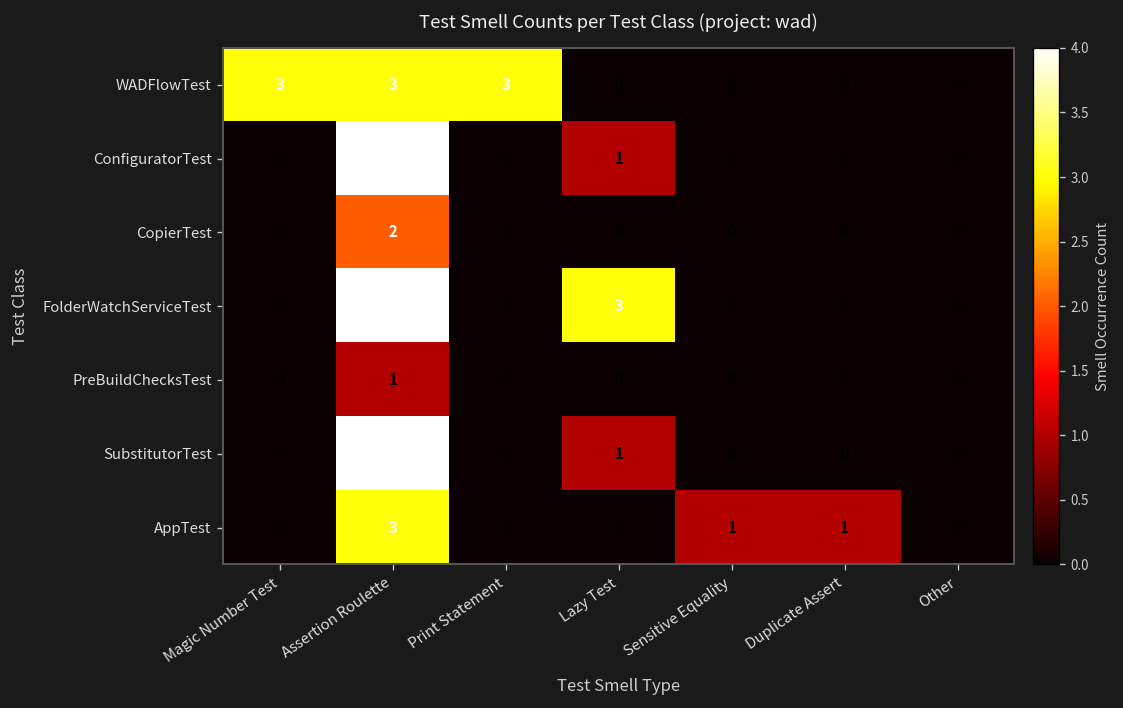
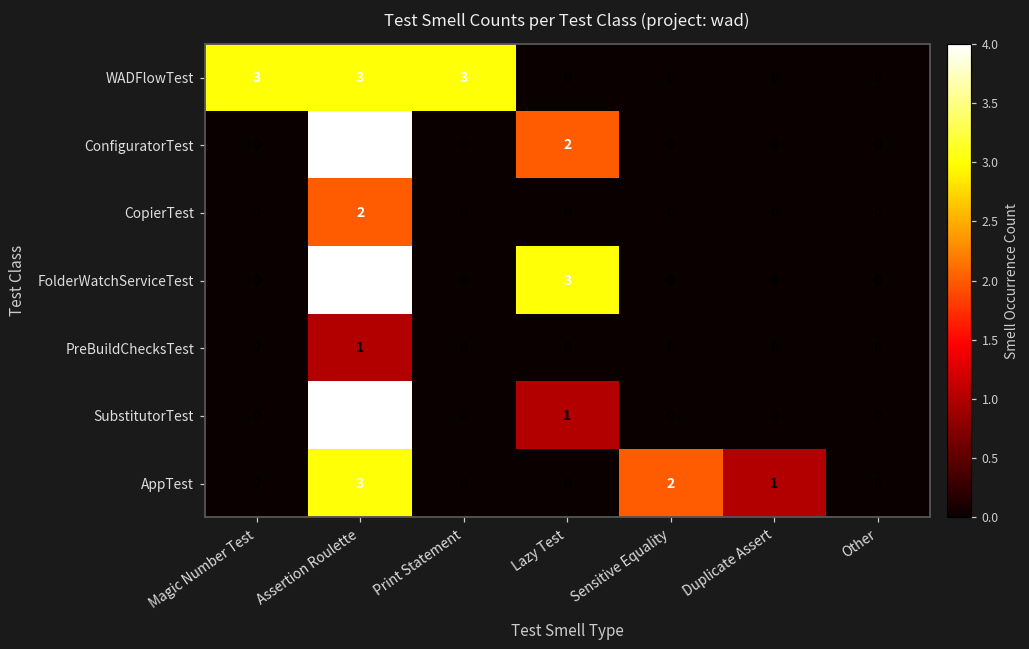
  {
    "WADFlowTest": {
      "Magic Number Test": 3,
      "Assertion Roulette": 3,
      "Print Statement": 3
    },
    "ConfiguratorTest": {
-     "Lazy Test": 1
+     "Lazy Test": 2
    },
    "CopierTest": {
      "Assertion Roulette": 2
    },
    "FolderWatchServiceTest": {
      "Lazy Test": 3
    },
    "PreBuildChecksTest": {
      "Assertion Roulette": 1
    },
    "SubstitutorTest": {
      "Lazy Test": 1
    },
    "AppTest": {
      "Assertion Roulette": 3,
-     "Sensitive Equality": 1,
+     "Sensitive Equality": 2,
      "Duplicate Assert": 1
    }
  }
